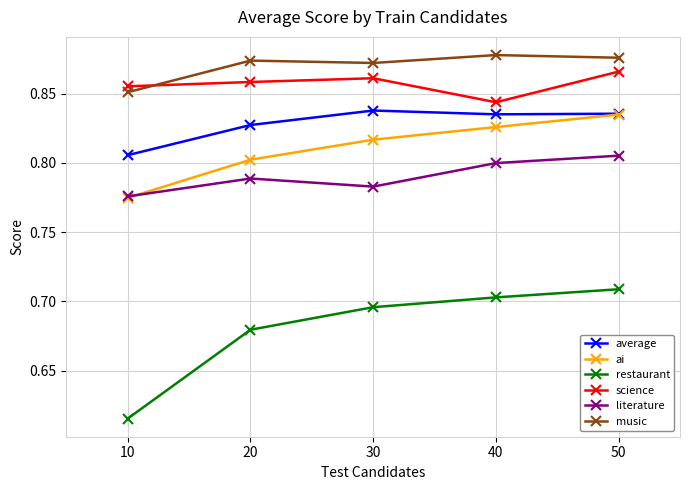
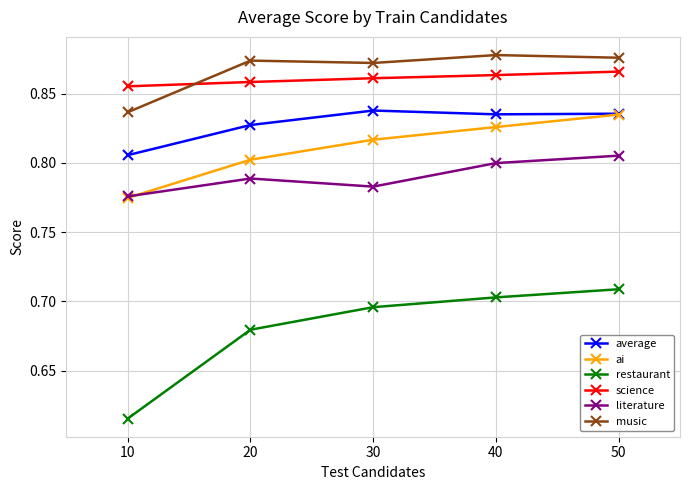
  {
    "average": {
      "10": 0.806,
      "20": 0.827,
      "30": 0.838,
      "40": 0.835
    },
    "ai": {
      "20": 0.802,
      "30": 0.817,
      "40": 0.826
    },
    "restaurant": {
      "10": 0.615,
      "20": 0.680,
      "30": 0.696,
      "40": 0.703,
      "50": 0.709
    },
    "science": {
      "10": 0.855,
      "20": 0.858,
      "30": 0.861,
-     "40": 0.844,
+     "40": 0.863,
      "50": 0.866
    },
    "literature": {
      "20": 0.789,
      "30": 0.783,
      "40": 0.800,
      "50": 0.805
    },
    "music": {
-     "10": 0.851,
+     "10": 0.837,
      "20": 0.874,
      "30": 0.872,
      "40": 0.878,
      "50": 0.876
    }
  }
